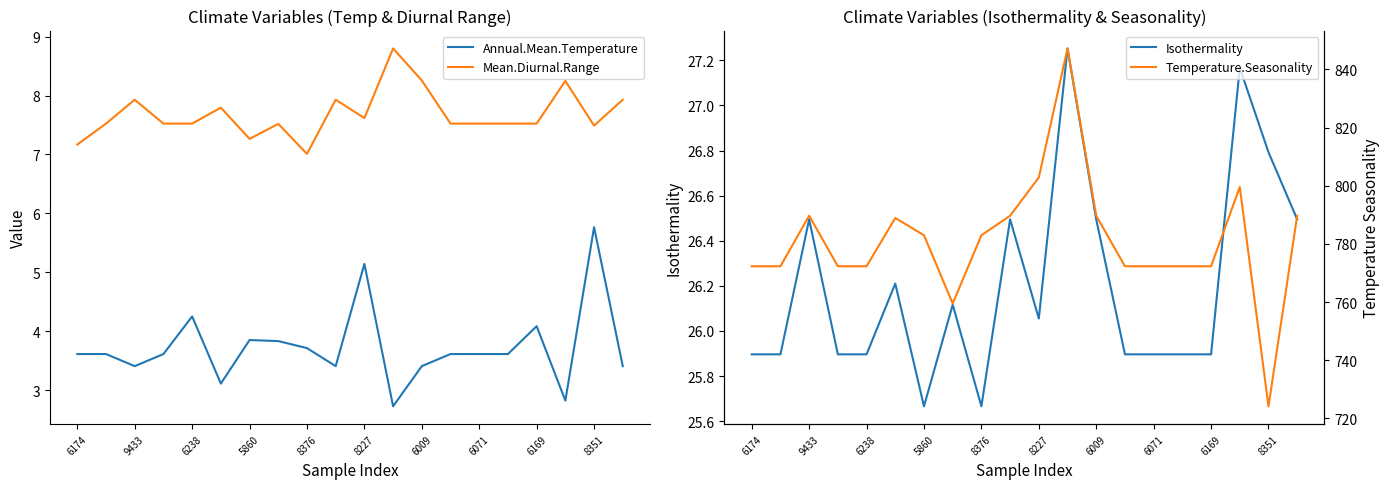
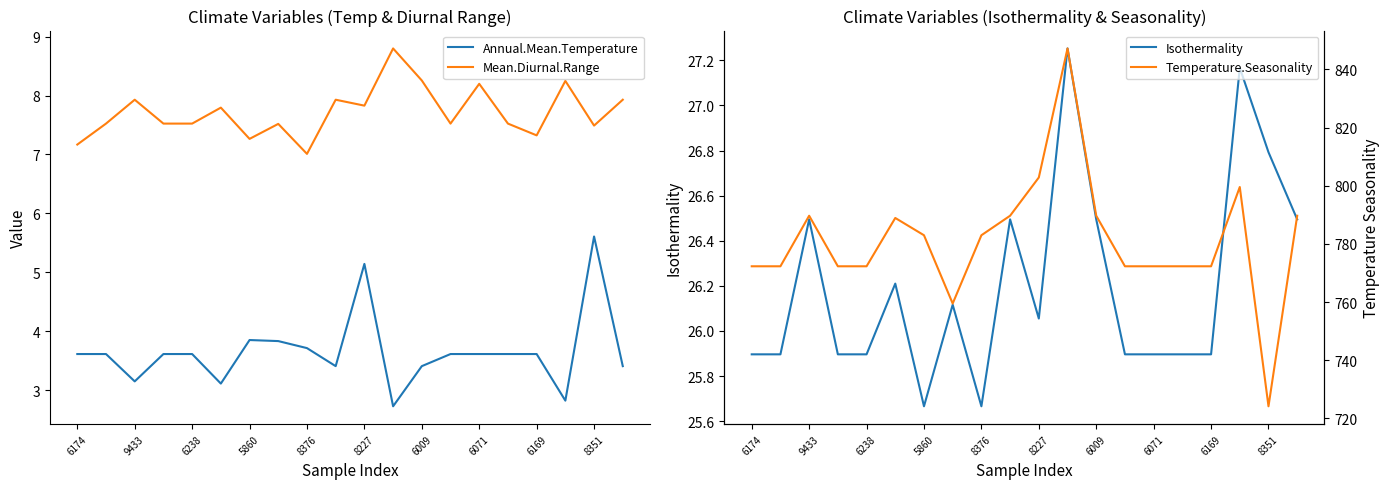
  {
    "Climate Variables (Temp & Diurnal Range)": {
      "Annual.Mean.Temperature": {
        "6174": 3.6,
-       "9433": 3.4,
-       "6238": 4.3,
+       "9433": 3.2,
+       "6238": 3.6,
        "5860": 3.9,
        "8376": 3.7,
        "8227": 5.1,
        "6009": 3.4,
        "6071": 3.6,
-       "6169": 4.1,
-       "8351": 5.8
+       "6169": 3.6,
+       "8351": 5.6
      },
      "Mean.Diurnal.Range": {
        "6174": 7.2,
        "9433": 7.9,
        "6238": 7.5,
        "5860": 7.3,
        "8376": 7.0,
-       "8227": 7.6,
+       "8227": 7.8,
        "6009": 8.3,
-       "6071": 7.5,
-       "6169": 7.5,
+       "6071": 8.2,
+       "6169": 7.3,
        "8351": 7.5
      }
    }
  }
